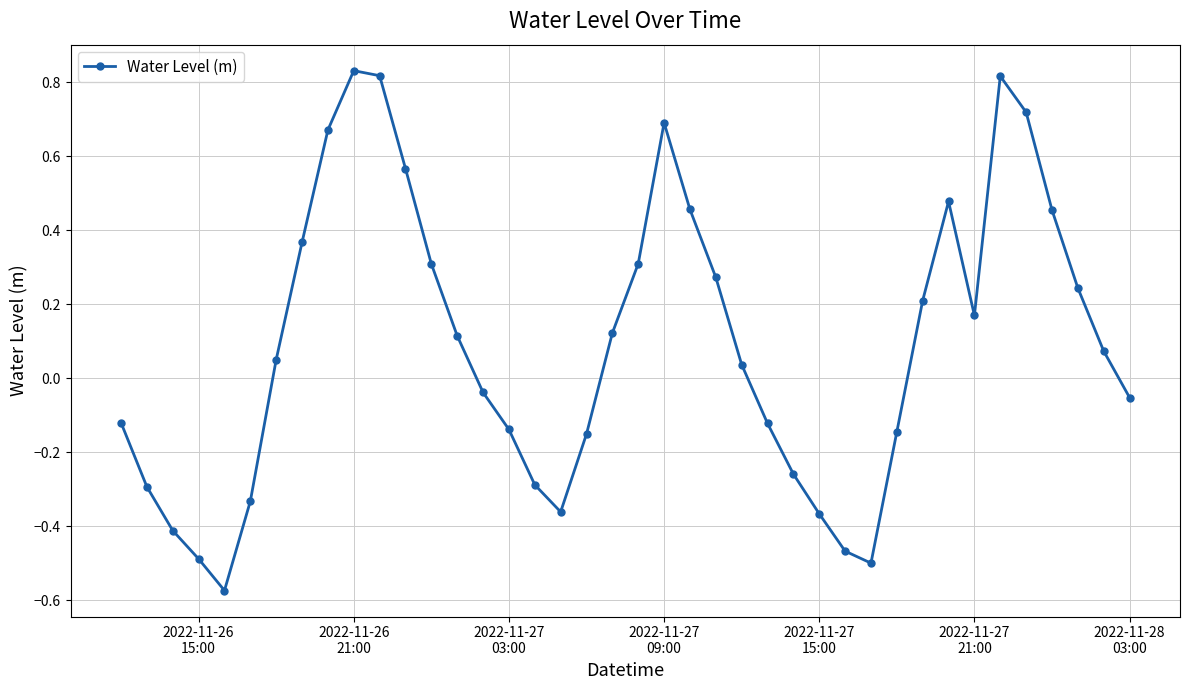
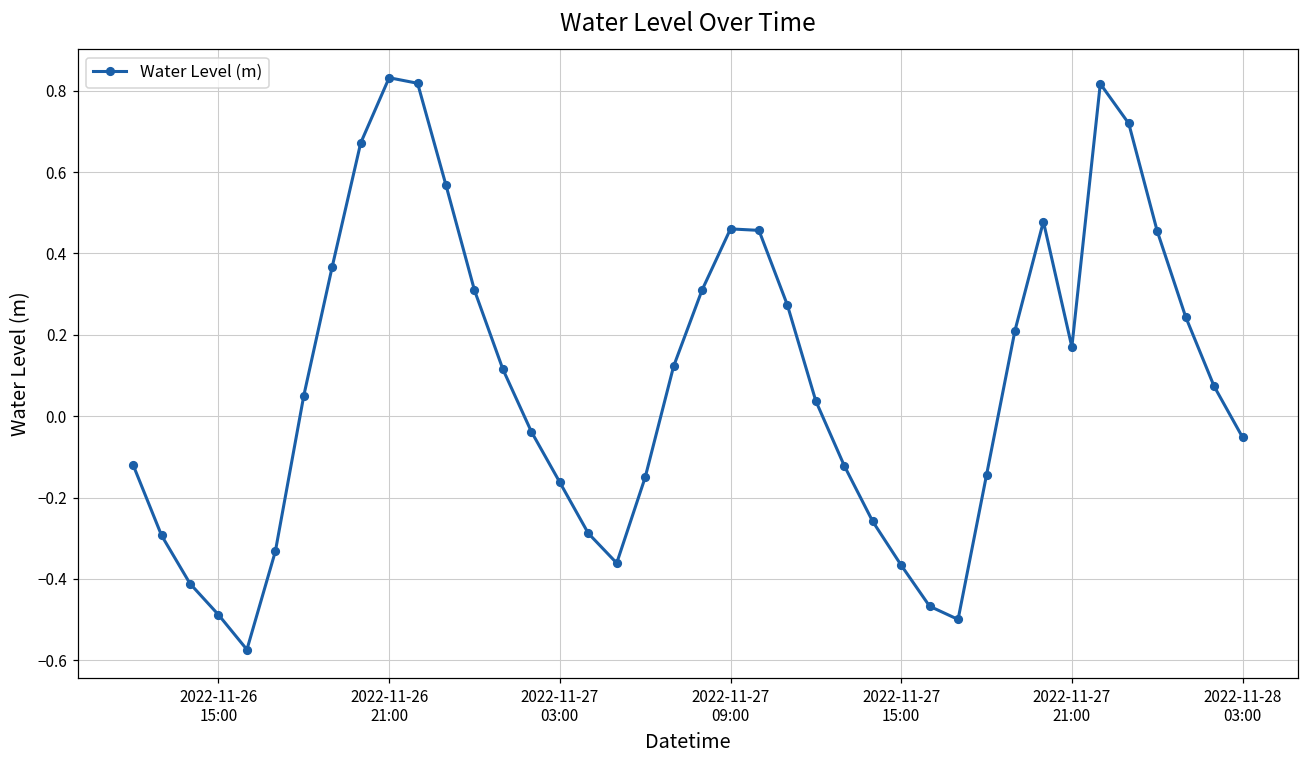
  {
    "2022-11-26 15:00": -0.49,
    "2022-11-26 21:00": 0.83,
-   "2022-11-27 03:00": -0.14,
-   "2022-11-27 09:00": 0.69,
+   "2022-11-27 03:00": -0.16,
+   "2022-11-27 09:00": 0.46,
    "2022-11-27 15:00": -0.37,
    "2022-11-27 21:00": 0.17,
    "2022-11-28 03:00": -0.05
  }
